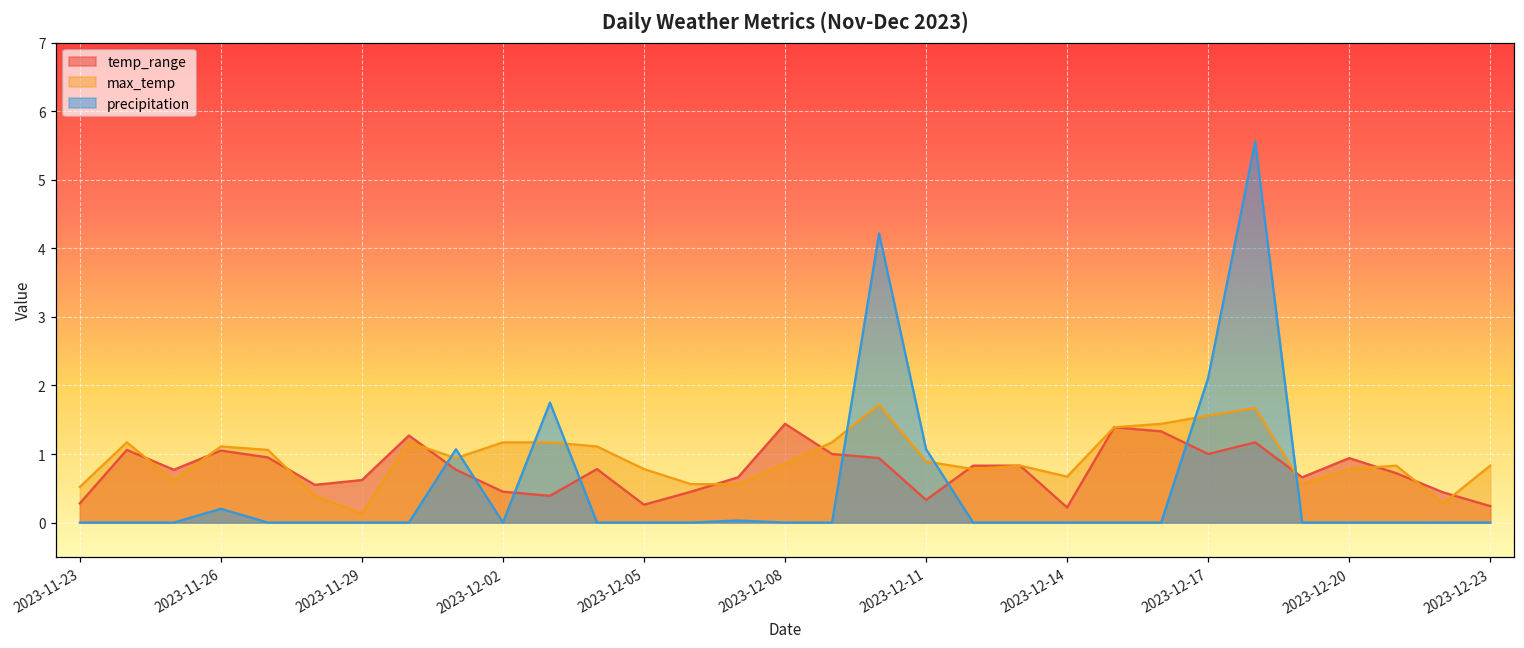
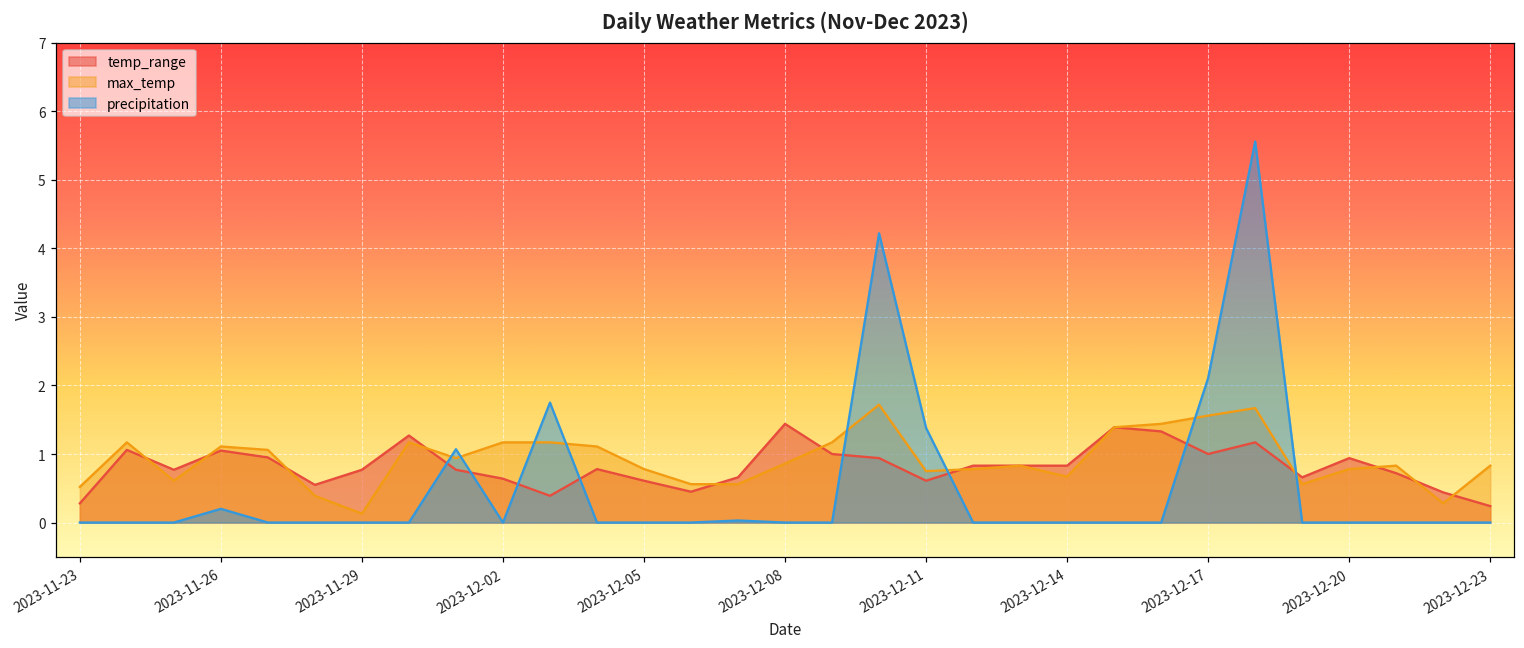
  {
    "temp_range": {
      "2023-11-23": 0.3,
      "2023-11-26": 1.1,
-     "2023-11-29": 0.6,
-     "2023-12-02": 0.5,
-     "2023-12-05": 0.3,
+     "2023-11-29": 0.8,
+     "2023-12-02": 0.6,
+     "2023-12-05": 0.6,
      "2023-12-08": 1.4,
-     "2023-12-11": 0.3,
-     "2023-12-14": 0.2,
+     "2023-12-11": 0.6,
+     "2023-12-14": 0.8,
      "2023-12-17": 1.0,
      "2023-12-20": 0.9,
      "2023-12-23": 0.2
    },
    "max_temp": {
      "2023-11-23": 0.5,
      "2023-11-26": 1.1,
      "2023-11-29": 0.1,
      "2023-12-02": 1.2,
      "2023-12-05": 0.8,
      "2023-12-08": 0.9,
-     "2023-12-11": 0.9,
+     "2023-12-11": 0.8,
      "2023-12-14": 0.7,
      "2023-12-17": 1.6,
      "2023-12-20": 0.8,
      "2023-12-23": 0.8
    },
    "precipitation": {
      "2023-11-23": 0.0,
      "2023-11-26": 0.2,
      "2023-11-29": 0.0,
      "2023-12-02": 0.0,
      "2023-12-05": 0.0,
      "2023-12-08": 0.0,
-     "2023-12-11": 1.1,
+     "2023-12-11": 1.4,
      "2023-12-14": 0.0,
      "2023-12-17": 2.1,
      "2023-12-20": 0.0,
      "2023-12-23": 0.0
    }
  }
